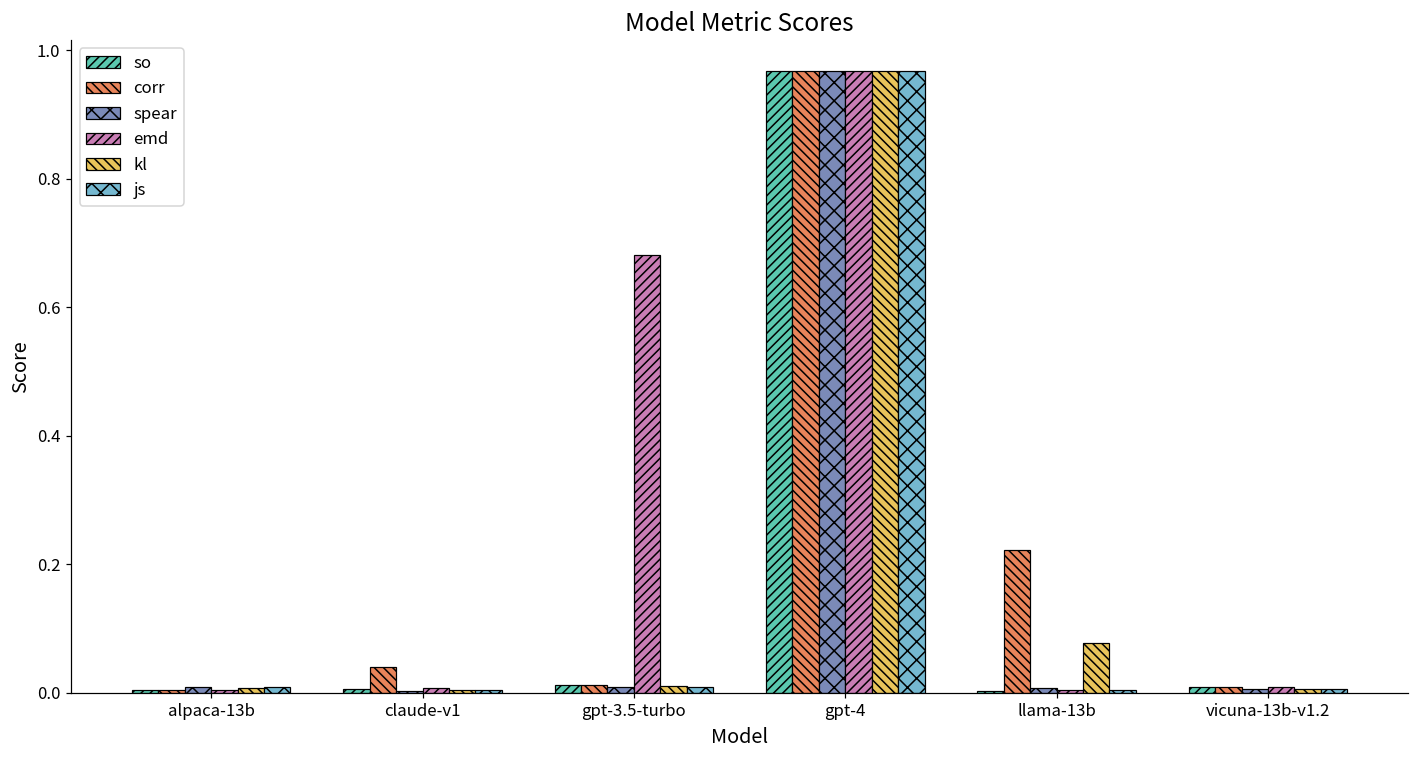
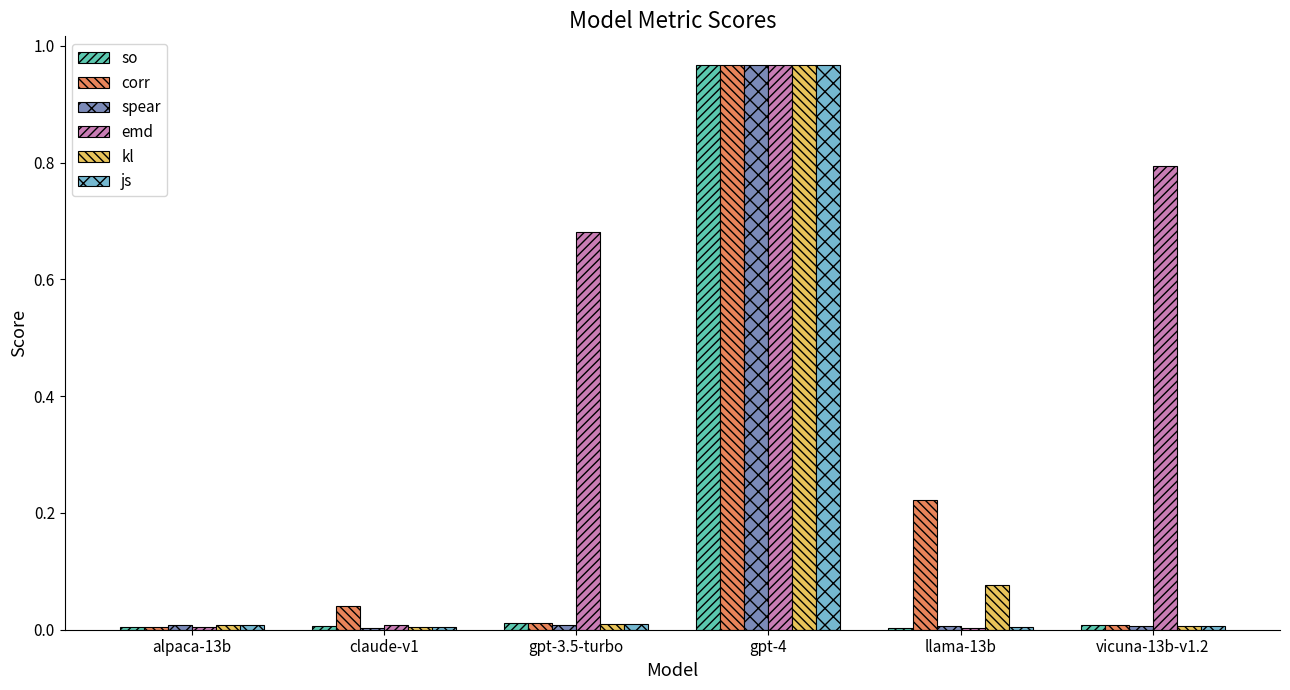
  {
    "corr": {
      "claude-v1": 0.04,
      "gpt-3.5-turbo": 0.01,
      "gpt-4": 0.97,
      "llama-13b": 0.22,
      "vicuna-13b-v1.2": 0.01
    },
    "emd": {
      "alpaca-13b": 0.00,
      "claude-v1": 0.01,
      "gpt-3.5-turbo": 0.68,
      "gpt-4": 0.97,
-     "vicuna-13b-v1.2": 0.01
+     "vicuna-13b-v1.2": 0.79
    },
    "kl": {
      "alpaca-13b": 0.01,
      "gpt-3.5-turbo": 0.01,
      "gpt-4": 0.97,
      "llama-13b": 0.08,
      "vicuna-13b-v1.2": 0.01
    }
  }
